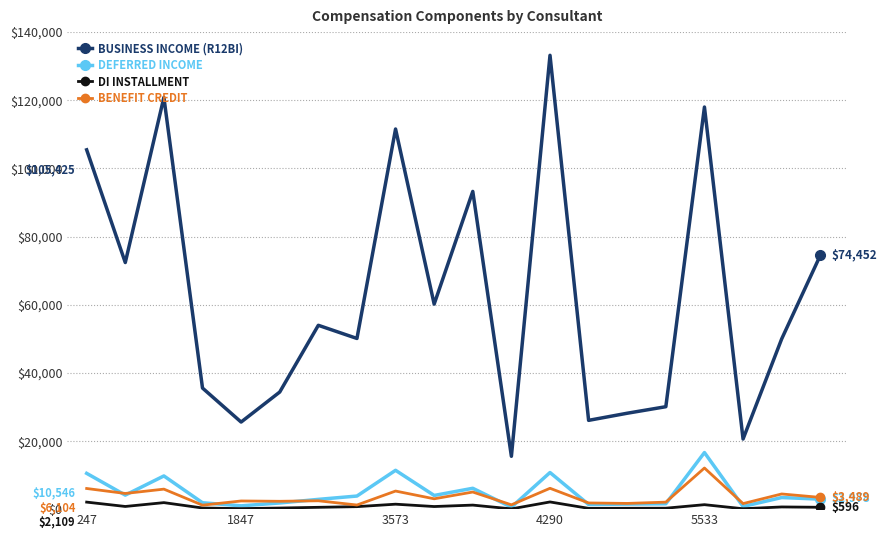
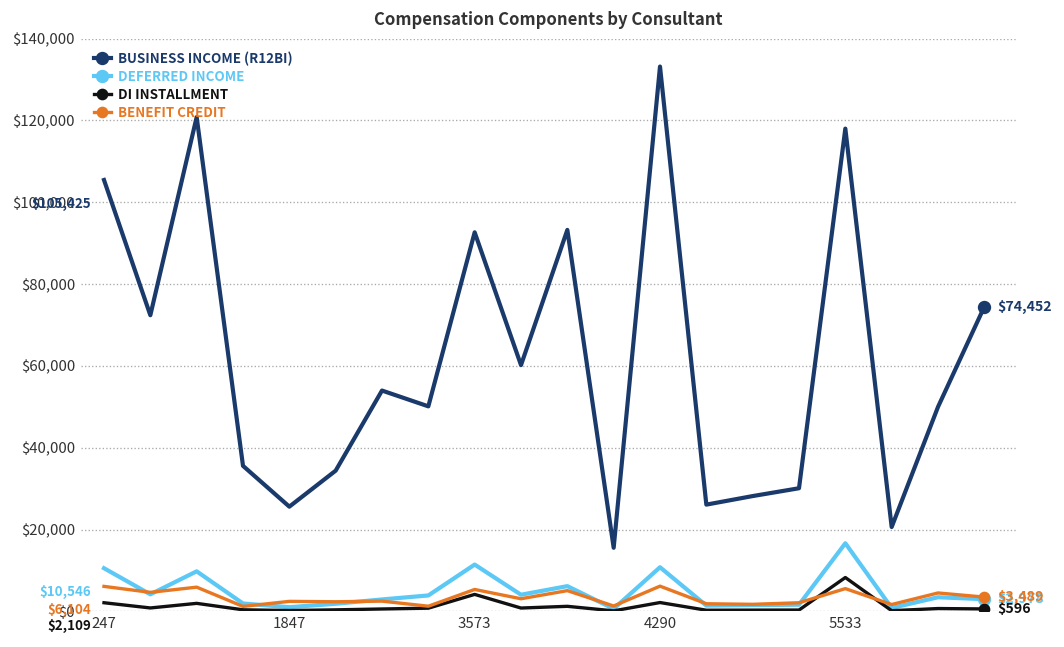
  {
    "BUSINESS INCOME (R12BI)": {
      "1847": "$26,000",
-     "3573": "$112,000",
+     "3573": "$93,000",
      "4290": "$133,000",
      "5533": "$118,000"
    },
    "DEFERRED INCOME": {
      "247": "$10,546"
    },
    "DI INSTALLMENT": {
      "1847": "$0",
-     "3573": "$2,000",
+     "3573": "$4,000",
      "4290": "$2,000",
-     "5533": "$1,000"
+     "5533": "$8,000"
    },
    "BENEFIT CREDIT": {
      "1847": "$2,000",
      "3573": "$5,000",
      "4290": "$6,000",
-     "5533": "$12,000"
+     "5533": "$6,000"
    }
  }
